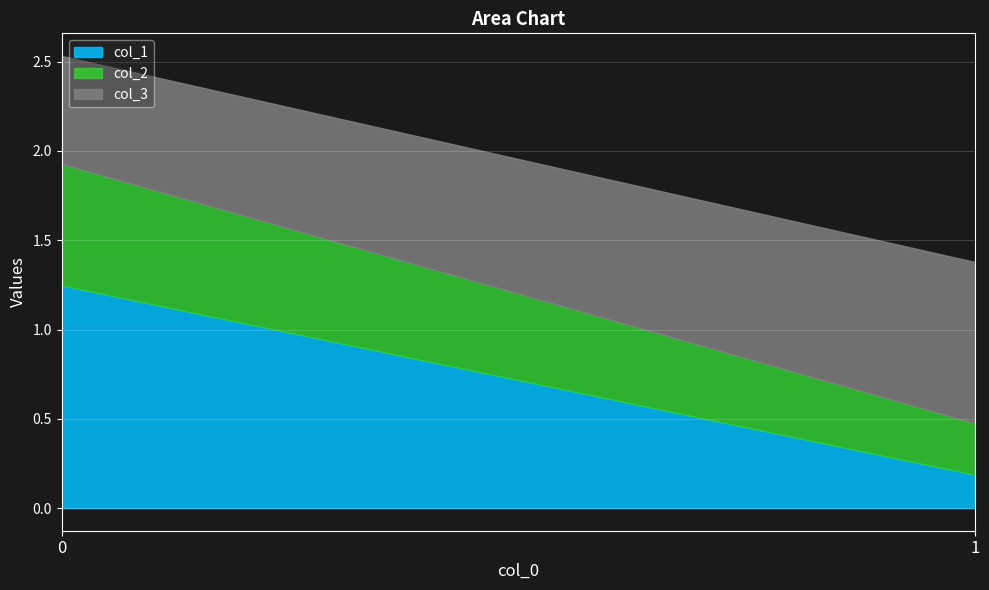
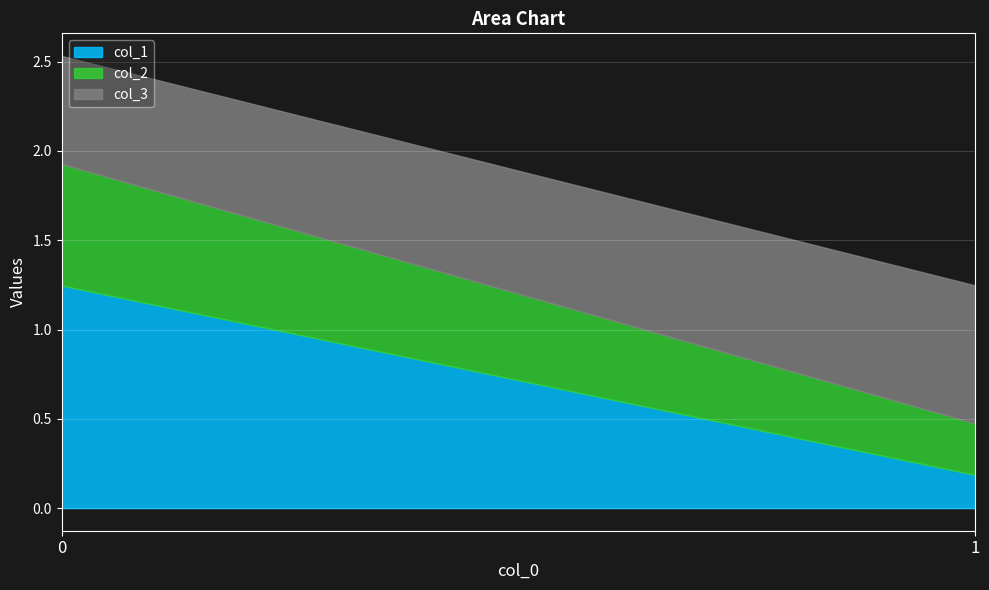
  {
    "col_1": {
      "0": 1.25,
      "1": 0.19
    },
    "col_2": {
      "0": 0.68,
      "1": 0.29
    },
    "col_3": {
      "0": 0.61,
-     "1": 0.90
+     "1": 0.77
    }
  }
